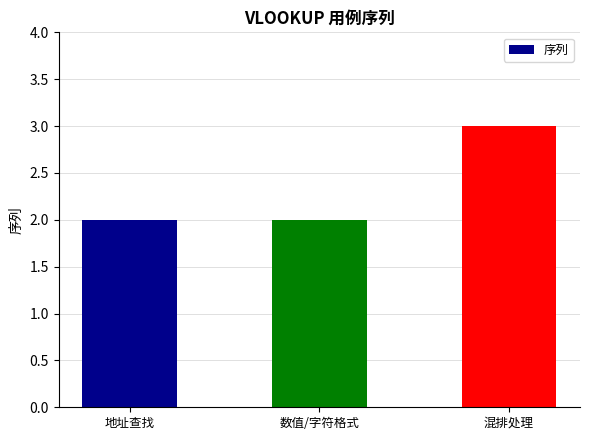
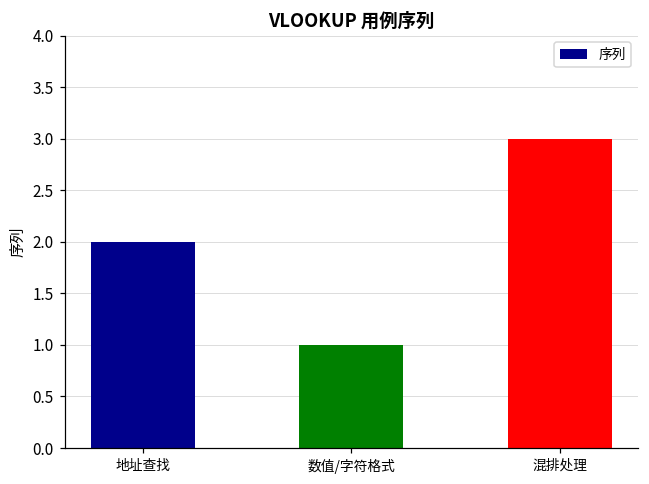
  {
    "地址查找": 2,
-   "数值/字符格式": 2,
+   "数值/字符格式": 1,
    "混排处理": 3
  }
